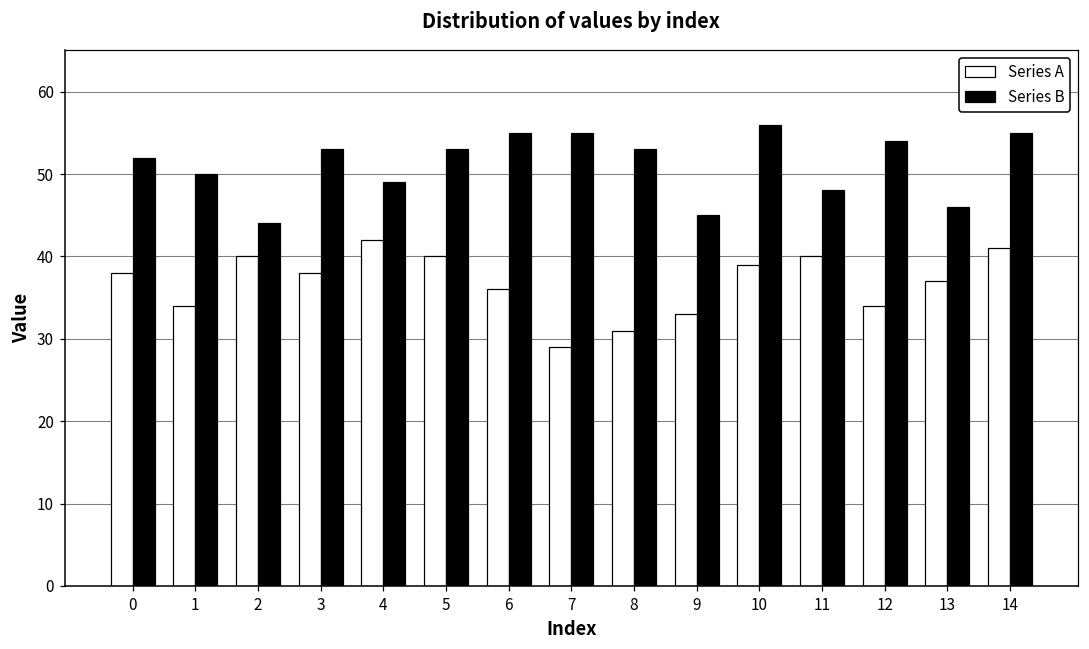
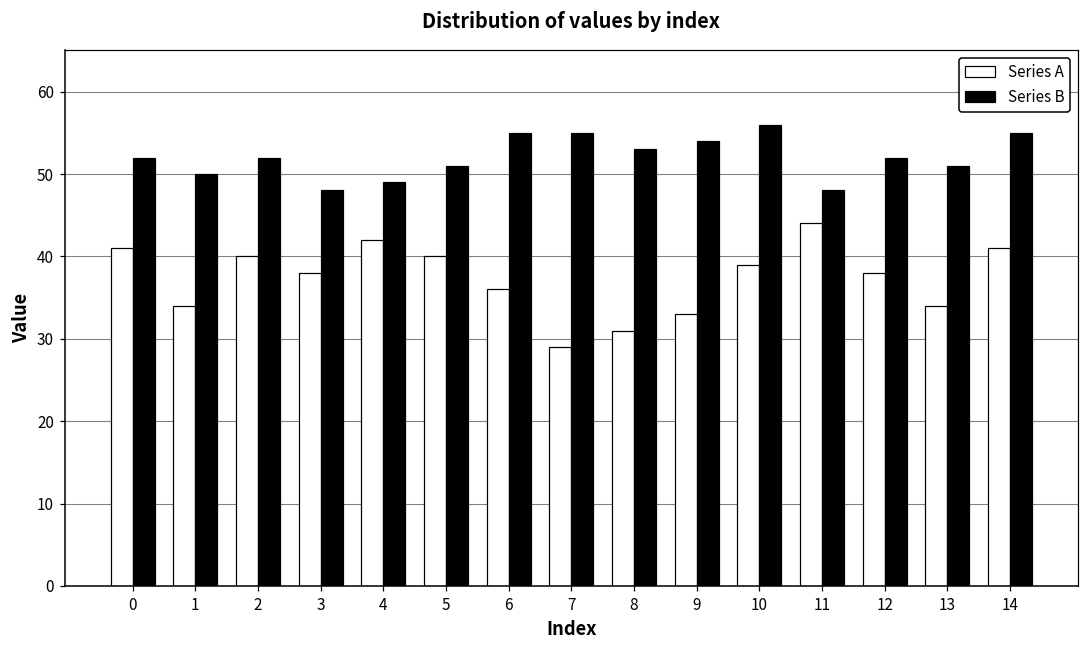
  {
    "Series A": {
-     "0": 38,
+     "0": 41,
      "1": 34,
      "2": 40,
      "3": 38,
      "4": 42,
      "5": 40,
      "6": 36,
      "7": 29,
      "8": 31,
      "9": 33,
      "10": 39,
-     "11": 40,
-     "12": 34,
-     "13": 37,
+     "11": 44,
+     "12": 38,
+     "13": 34,
      "14": 41
    },
    "Series B": {
      "0": 52,
      "1": 50,
-     "2": 44,
-     "3": 53,
+     "2": 52,
+     "3": 48,
      "4": 49,
-     "5": 53,
+     "5": 51,
      "6": 55,
      "7": 55,
      "8": 53,
-     "9": 45,
+     "9": 54,
      "10": 56,
      "11": 48,
-     "12": 54,
-     "13": 46,
+     "12": 52,
+     "13": 51,
      "14": 55
    }
  }
